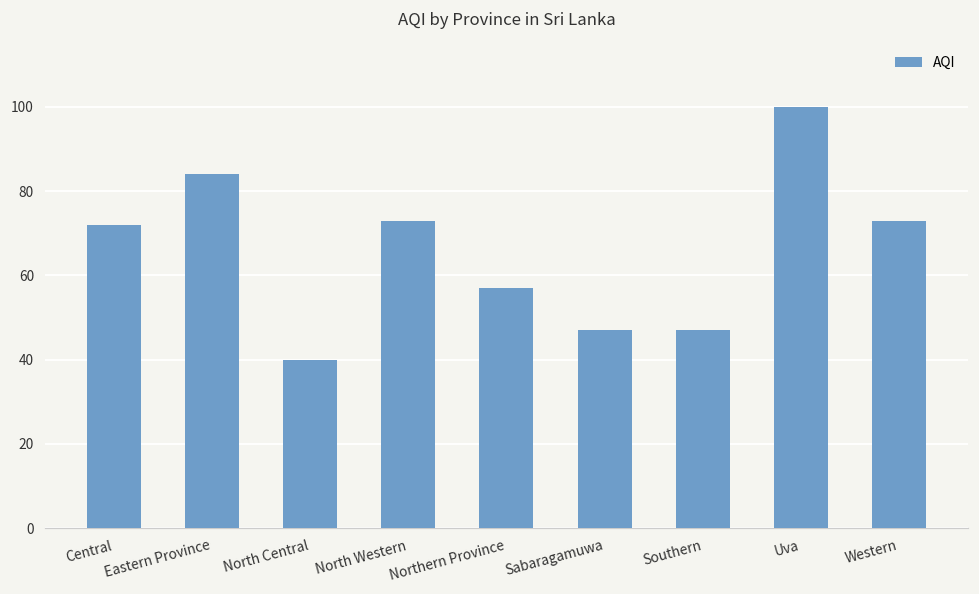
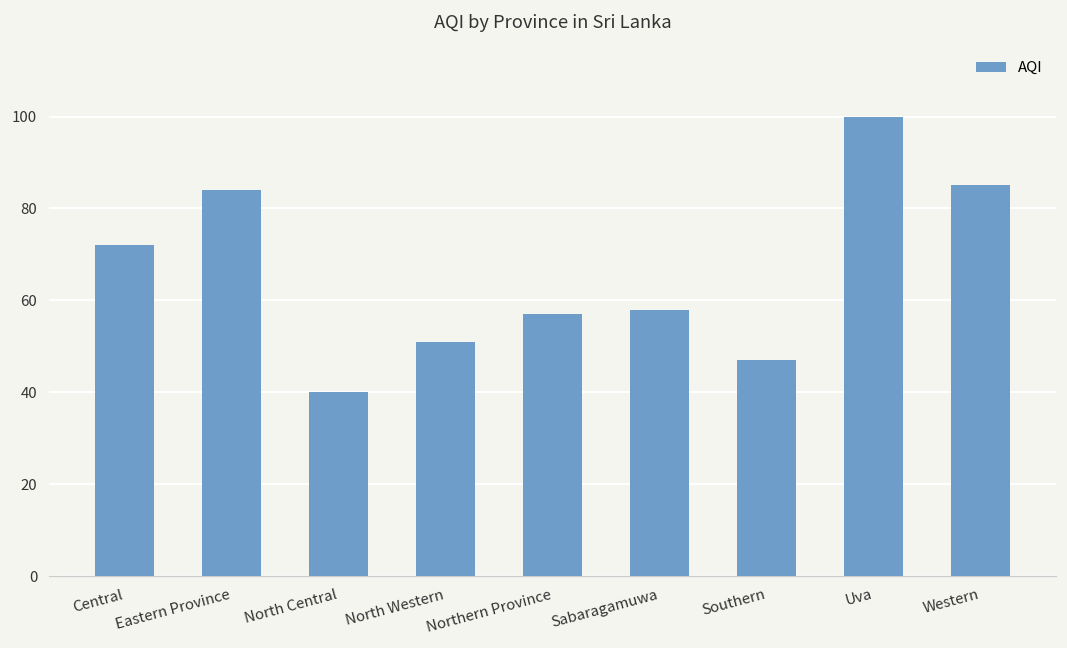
  {
    "Central": 72,
    "Eastern Province": 84,
    "North Central": 40,
-   "North Western": 73,
+   "North Western": 51,
    "Northern Province": 57,
-   "Sabaragamuwa": 47,
+   "Sabaragamuwa": 58,
    "Southern": 47,
    "Uva": 100,
-   "Western": 73
+   "Western": 85
  }
